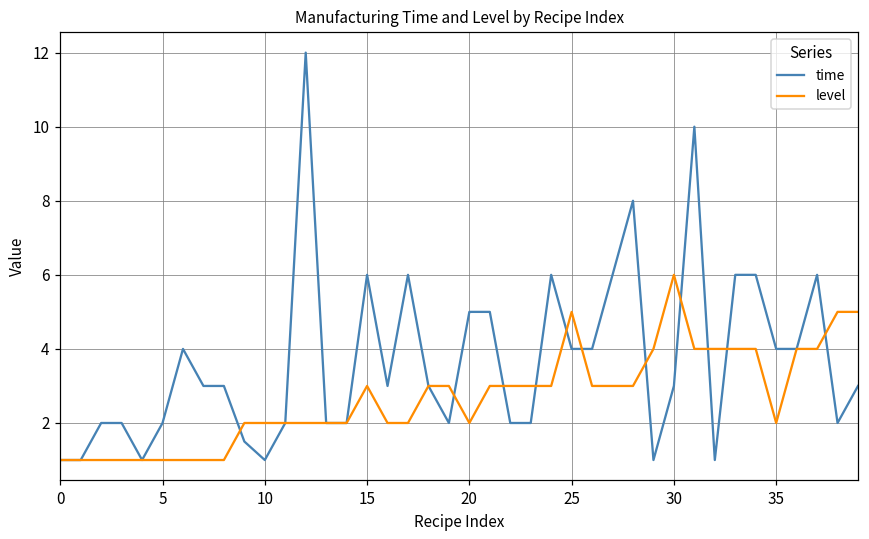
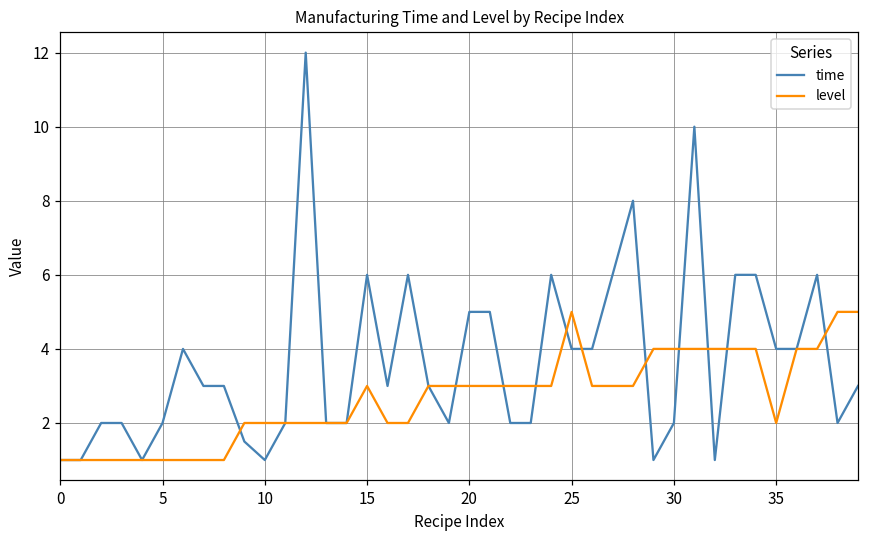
  {
    "time": {
      "5": 2,
      "10": 1,
      "15": 6,
      "20": 5,
      "25": 4,
-     "30": 3,
+     "30": 2,
      "35": 4
    },
    "level": {
      "5": 1,
      "10": 2,
      "15": 3,
-     "20": 2,
+     "20": 3,
      "25": 5,
-     "30": 6,
+     "30": 4,
      "35": 2
    }
  }
